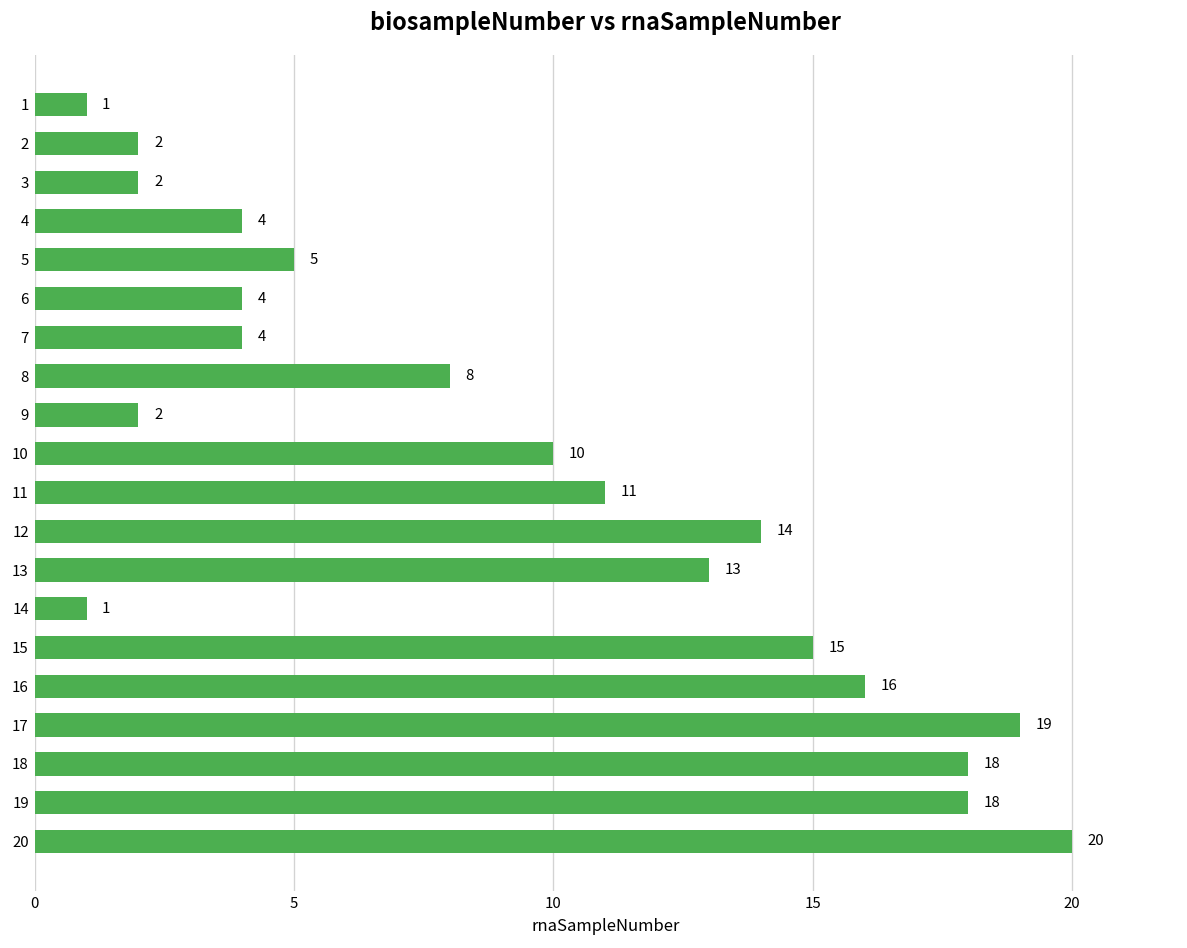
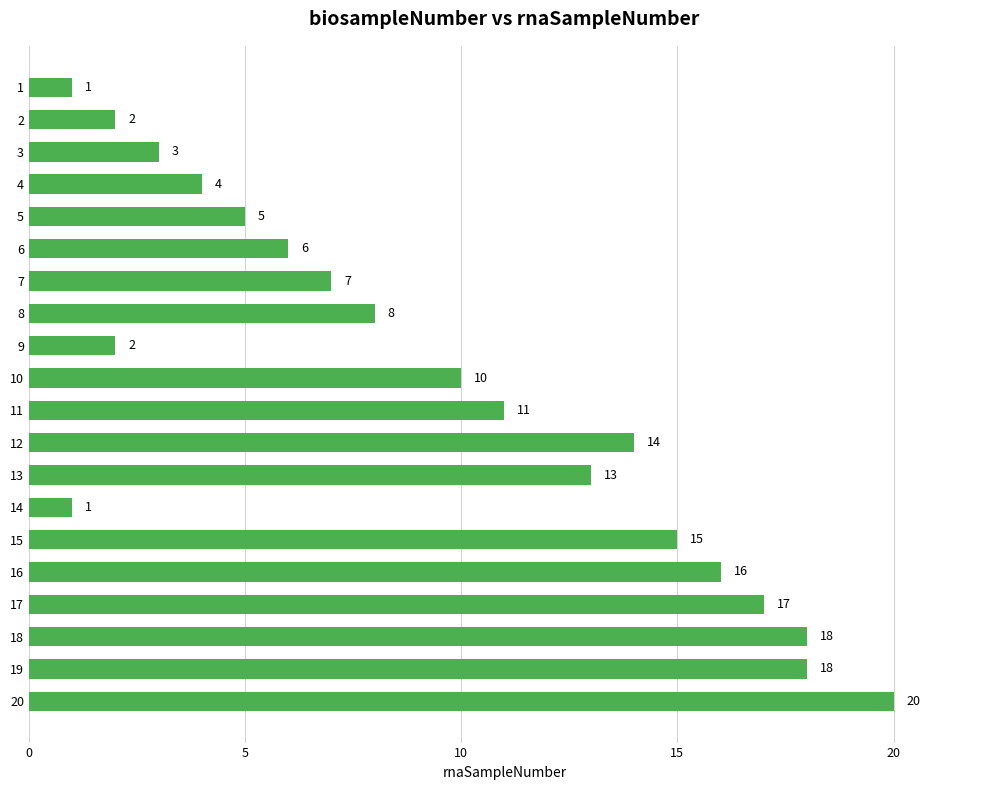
  {
    "1": 1,
    "2": 2,
-   "3": 2,
+   "3": 3,
    "4": 4,
    "5": 5,
-   "6": 4,
-   "7": 4,
+   "6": 6,
+   "7": 7,
    "8": 8,
    "9": 2,
    "10": 10,
    "11": 11,
    "12": 14,
    "13": 13,
    "14": 1,
    "15": 15,
    "16": 16,
-   "17": 19,
+   "17": 17,
    "18": 18,
    "19": 18,
    "20": 20
  }
